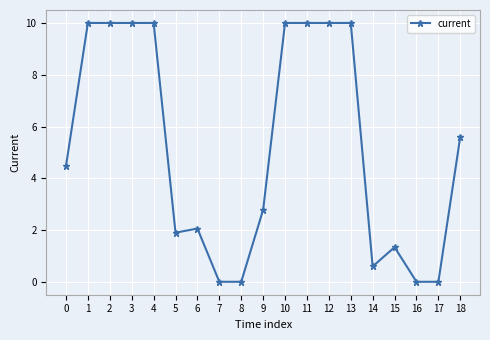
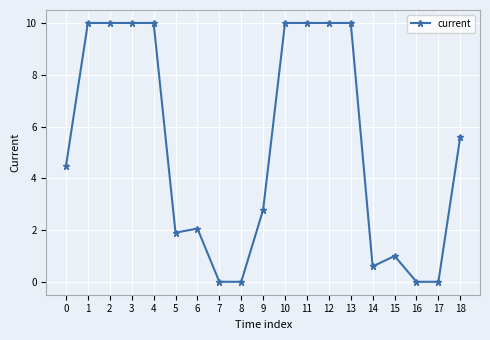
  {
    "0": 4.5,
    "1": 10.0,
    "2": 10.0,
    "3": 10.0,
    "4": 10.0,
    "5": 1.9,
    "6": 2.1,
    "7": 0.0,
    "8": 0.0,
    "9": 2.8,
    "10": 10.0,
    "11": 10.0,
    "12": 10.0,
    "13": 10.0,
    "14": 0.6,
-   "15": 1.3,
+   "15": 1.0,
    "16": 0.0,
    "17": 0.0,
    "18": 5.6
  }
